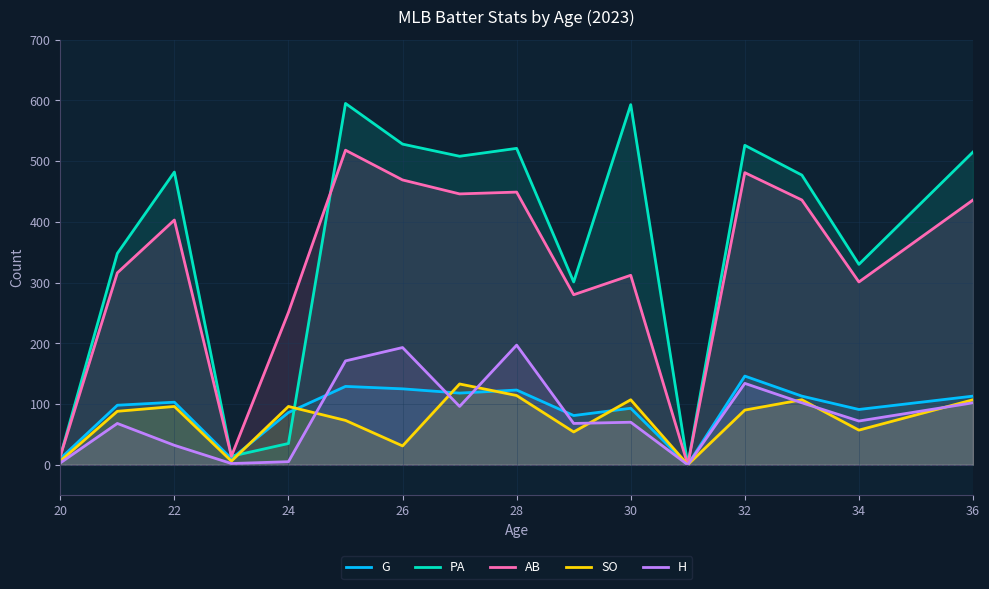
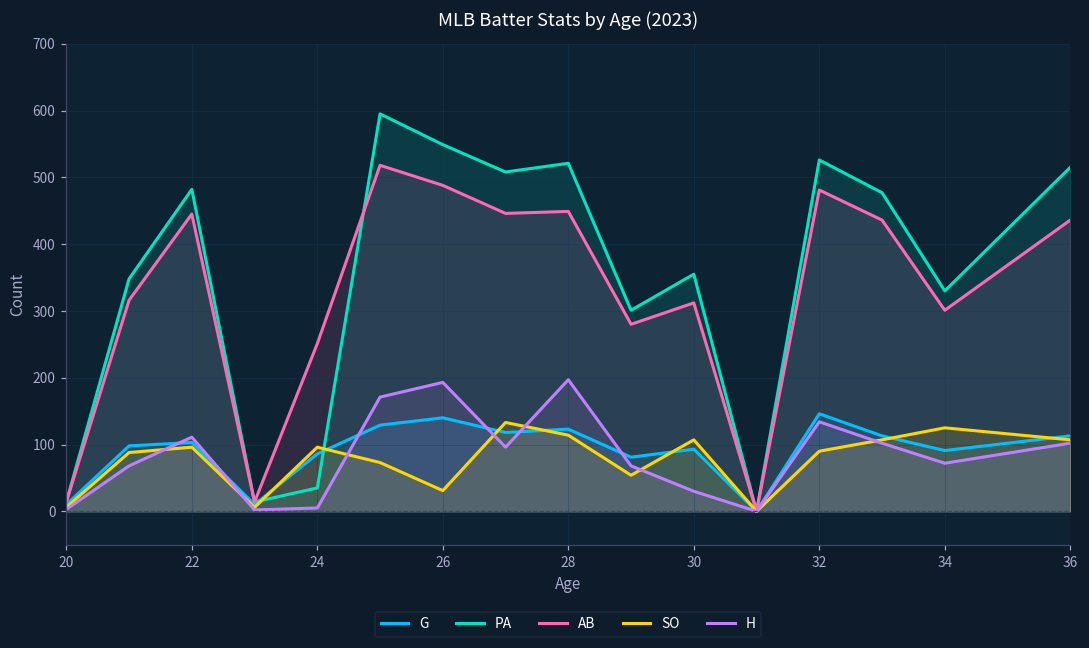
  {
    "G": {
      "22": 100,
      "24": 90,
-     "26": 130,
+     "26": 140,
      "28": 120,
      "30": 90,
      "32": 150,
      "34": 90,
      "36": 110
    },
    "PA": {
      "22": 480,
      "24": 40,
-     "26": 530,
+     "26": 550,
      "28": 520,
-     "30": 590,
+     "30": 360,
      "32": 530,
      "34": 330,
      "36": 520
    },
    "AB": {
-     "22": 400,
+     "22": 450,
      "24": 250,
-     "26": 470,
+     "26": 490,
      "28": 450,
      "30": 310,
      "32": 480,
      "34": 300,
      "36": 440
    },
    "SO": {
      "22": 100,
      "24": 100,
      "26": 30,
      "28": 110,
      "30": 110,
      "32": 90,
-     "34": 60,
+     "34": 130,
      "36": 110
    },
    "H": {
-     "22": 30,
+     "22": 110,
      "24": 10,
      "26": 190,
      "28": 200,
-     "30": 70,
+     "30": 30,
      "32": 130,
      "34": 70,
      "36": 100
    }
  }
